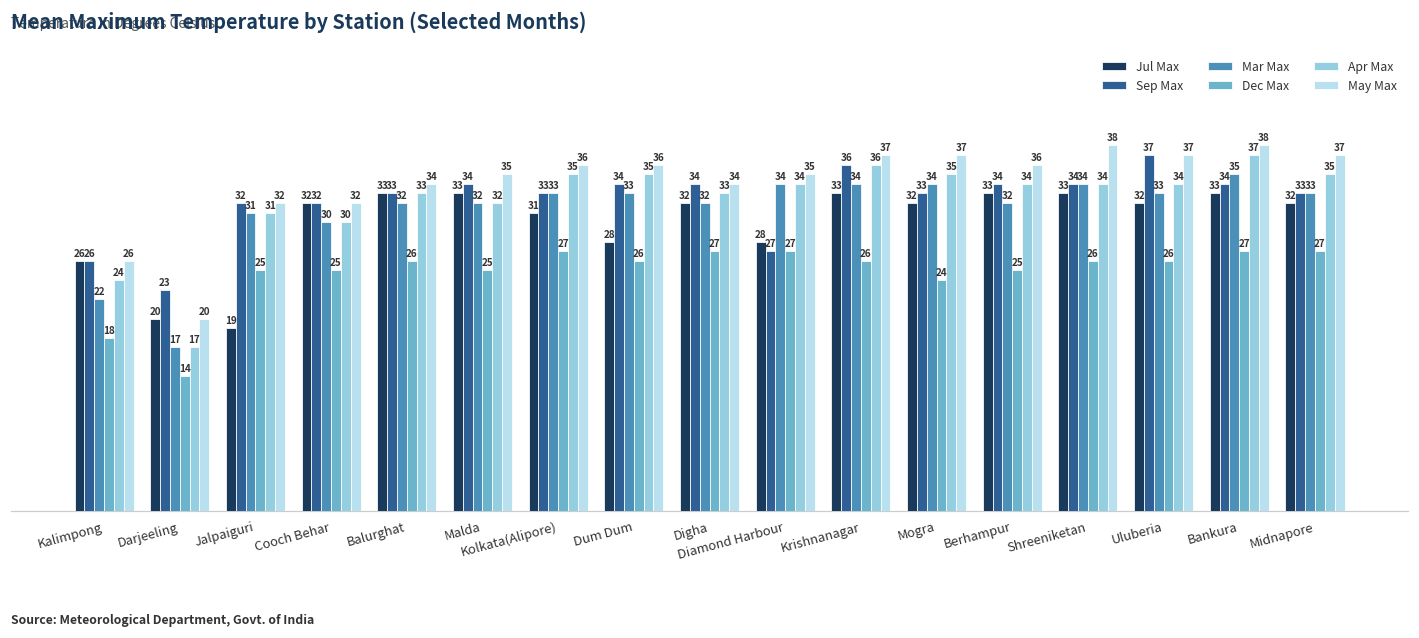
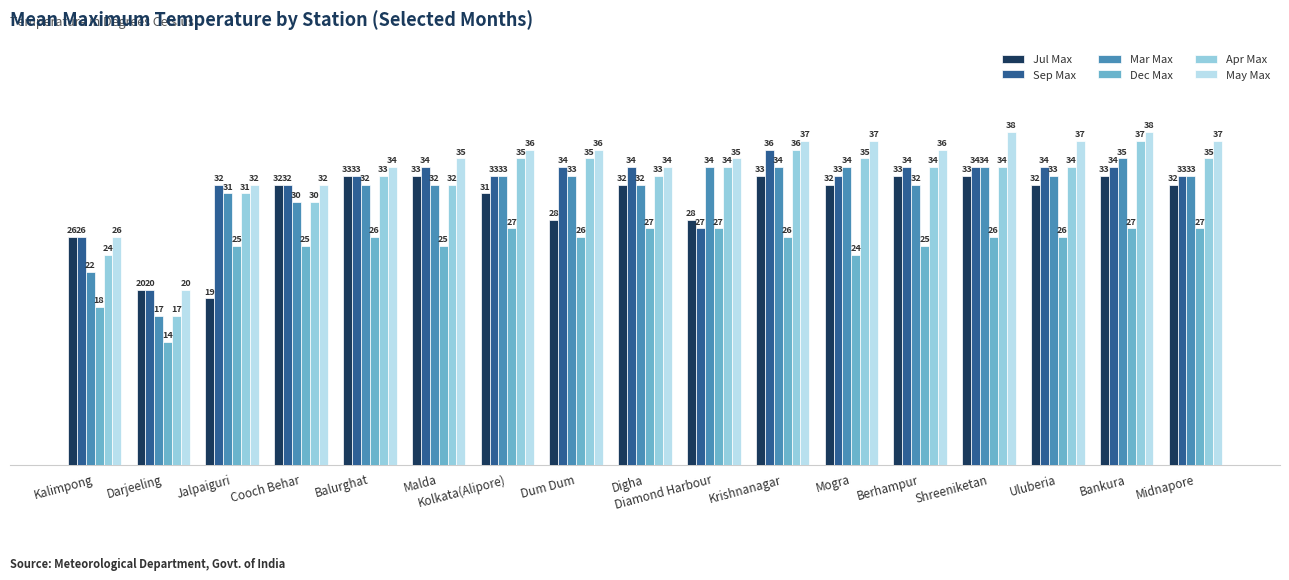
  {
    "Jul Max": {
      "Darjeeling": 20,
      "Jalpaiguri": 19,
      "Malda": 33,
      "Kolkata(Alipore)": 31,
      "Dum Dum": 28,
      "Digha": 32,
      "Diamond Harbour": 28,
      "Krishnanagar": 33,
      "Mogra": 32,
      "Berhampur": 33,
      "Shreeniketan": 33,
      "Uluberia": 32,
      "Bankura": 33,
      "Midnapore": 32
    },
    "Sep Max": {
-     "Darjeeling": 23,
+     "Darjeeling": 20,
      "Jalpaiguri": 32,
      "Malda": 34,
      "Dum Dum": 34,
      "Digha": 34,
      "Diamond Harbour": 27,
      "Krishnanagar": 36,
      "Mogra": 33,
      "Berhampur": 34,
-     "Uluberia": 37,
+     "Uluberia": 34,
      "Bankura": 34
    }
  }
